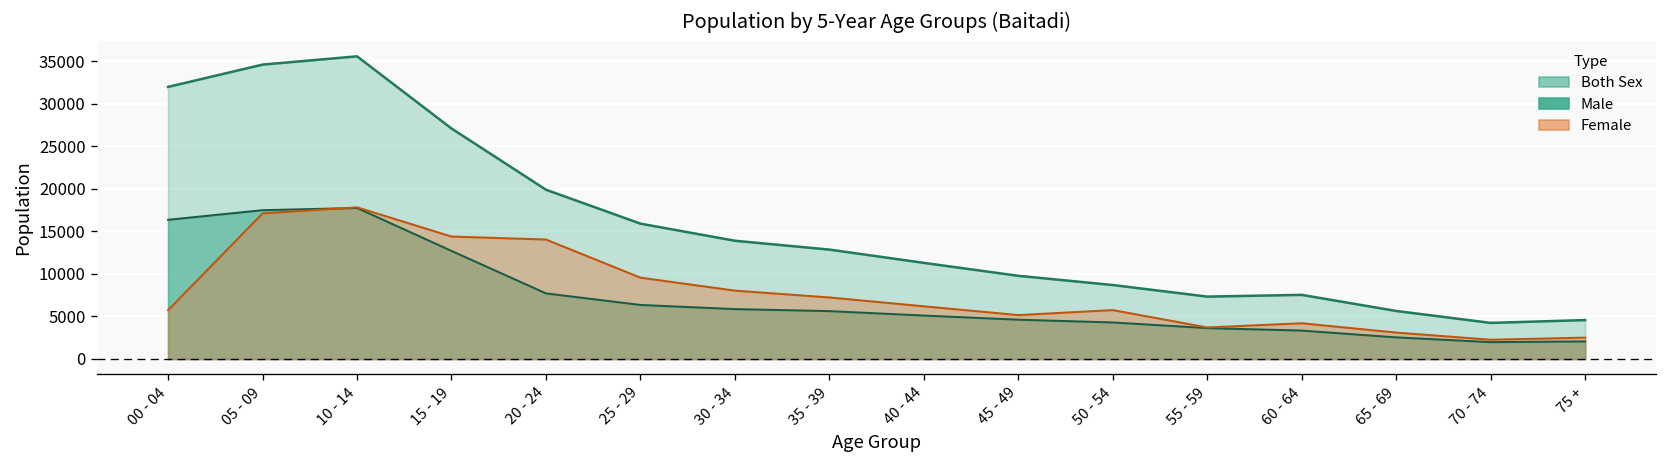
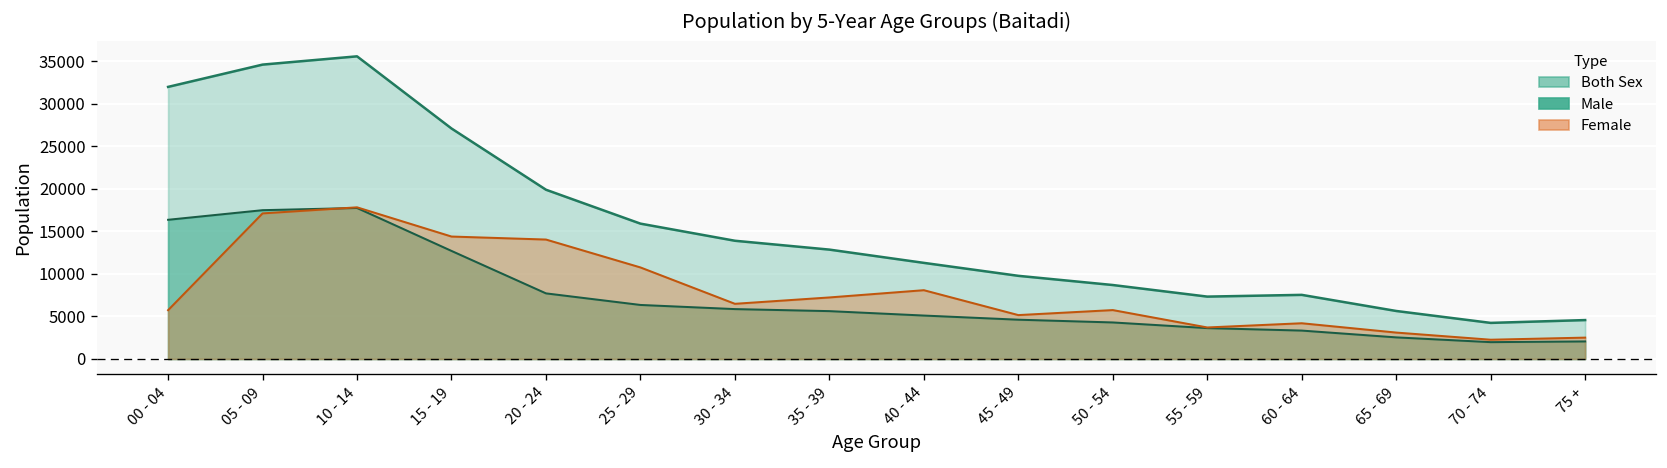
  {
    "Female": {
      "00 - 04": 6000,
      "05 - 09": 17000,
      "15 - 19": 14000,
      "20 - 24": 14000,
-     "25 - 29": 10000,
-     "30 - 34": 8000,
+     "25 - 29": 11000,
+     "30 - 34": 6000,
      "35 - 39": 7000,
-     "40 - 44": 6000,
+     "40 - 44": 8000,
      "45 - 49": 5000,
      "50 - 54": 6000,
      "60 - 64": 4000,
      "65 - 69": 3000,
      "75 +": 3000
    }
  }
